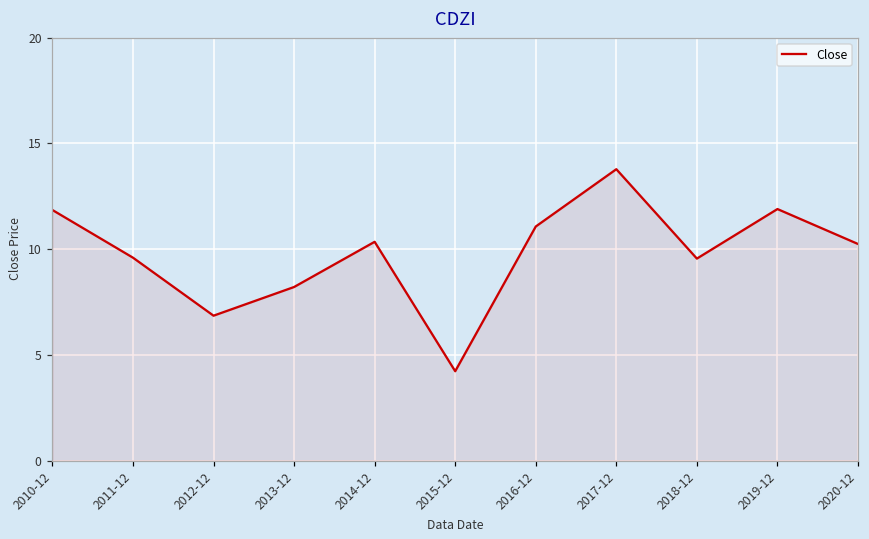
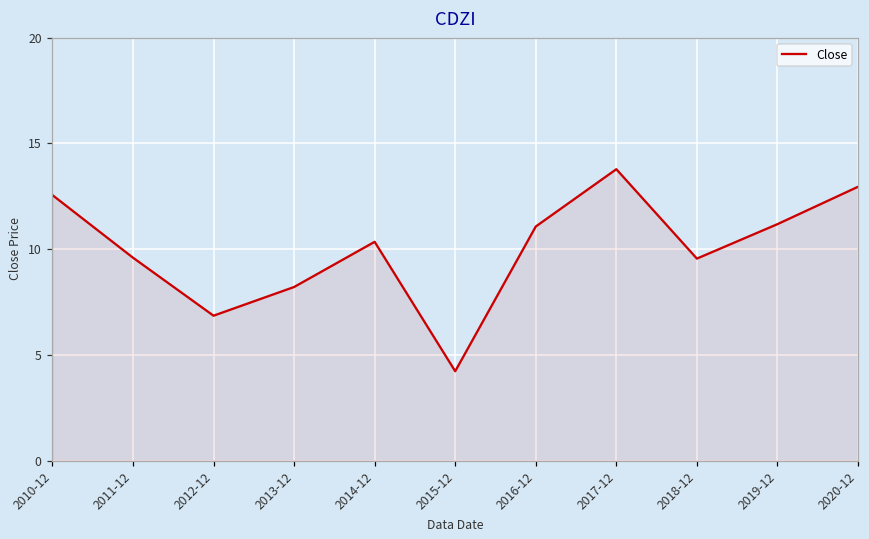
  {
-   "2010-12": 11.8,
+   "2010-12": 12.6,
    "2011-12": 9.6,
    "2012-12": 6.8,
    "2013-12": 8.2,
    "2014-12": 10.3,
    "2015-12": 4.2,
    "2016-12": 11.1,
    "2017-12": 13.8,
    "2018-12": 9.5,
-   "2019-12": 11.9,
-   "2020-12": 10.2
+   "2019-12": 11.2,
+   "2020-12": 12.9
  }
